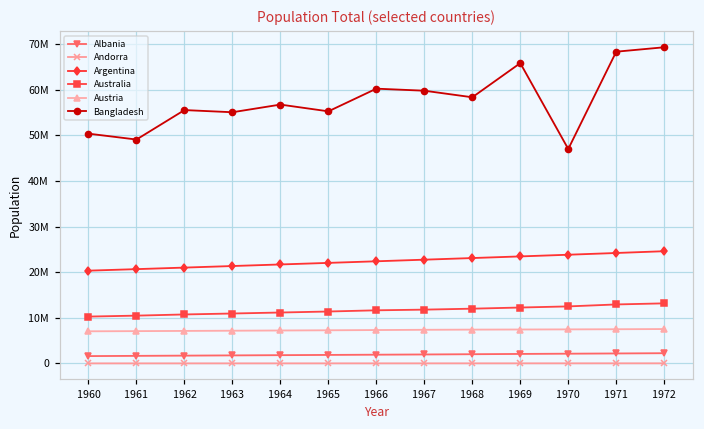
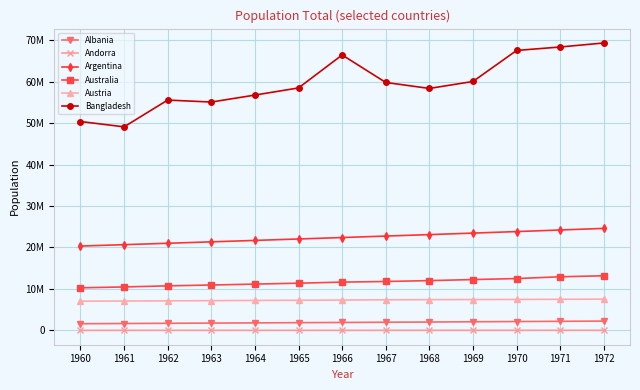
  {
    "Bangladesh": {
      "1960": 50000000,
      "1961": 49000000,
      "1962": 56000000,
      "1963": 55000000,
      "1964": 57000000,
-     "1965": 55000000,
-     "1966": 60000000,
+     "1965": 59000000,
+     "1966": 66000000,
      "1967": 60000000,
      "1968": 58000000,
-     "1969": 66000000,
-     "1970": 47000000,
+     "1969": 60000000,
+     "1970": 68000000,
      "1971": 68000000,
      "1972": 69000000
    }
  }
